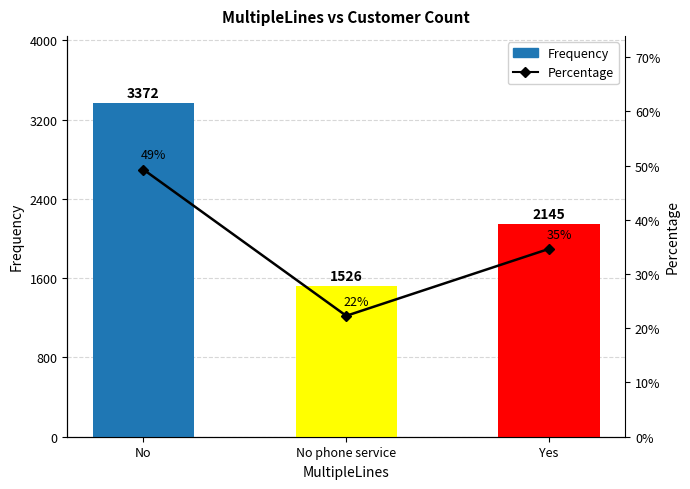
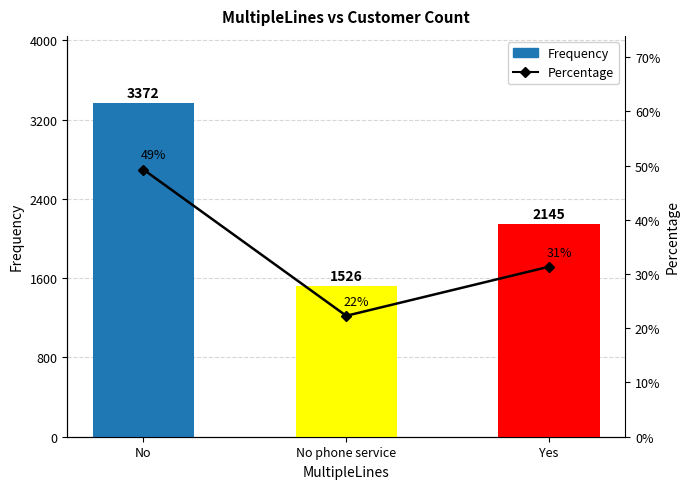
  {
    "Percentage": {
      "No": "49%",
      "No phone service": "22%",
-     "Yes": "35%"
+     "Yes": "31%"
    }
  }
